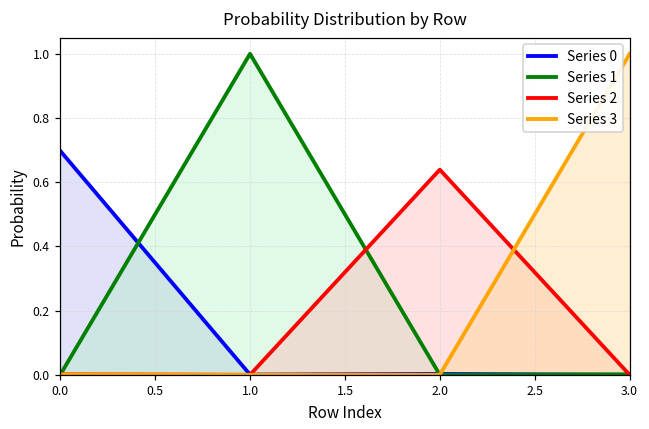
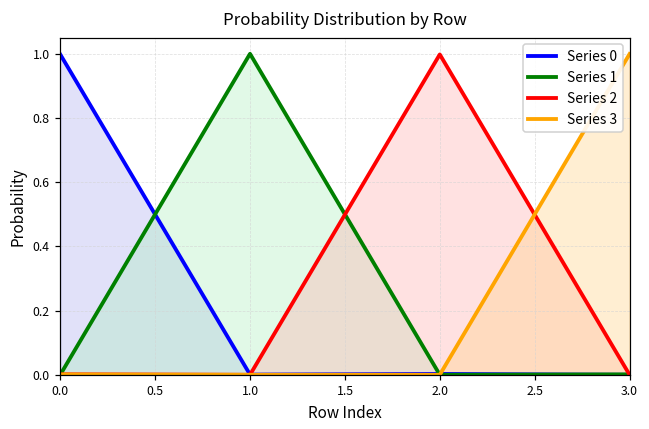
  {
    "Series 0": {
-     "0.0": 0.70
+     "0.0": 1.00
    },
    "Series 1": {
      "1.0": 1.00
    },
    "Series 2": {
-     "2.0": 0.64
+     "2.0": 1.00
    },
    "Series 3": {
      "3.0": 1.00
    }
  }
